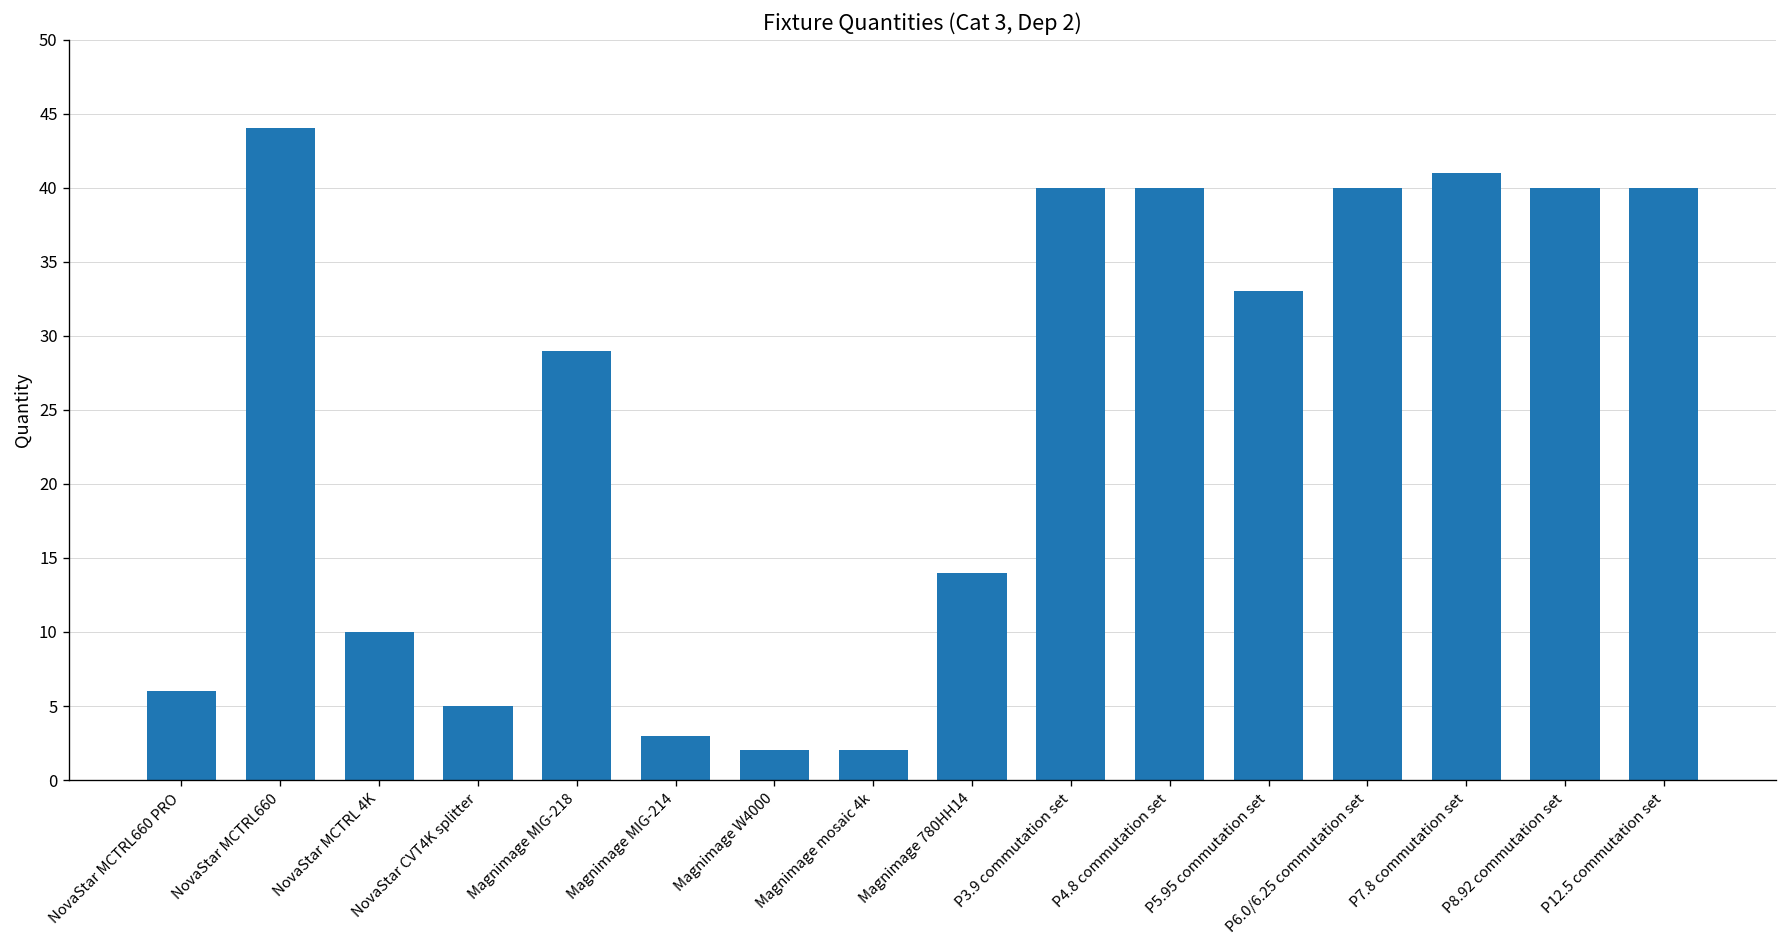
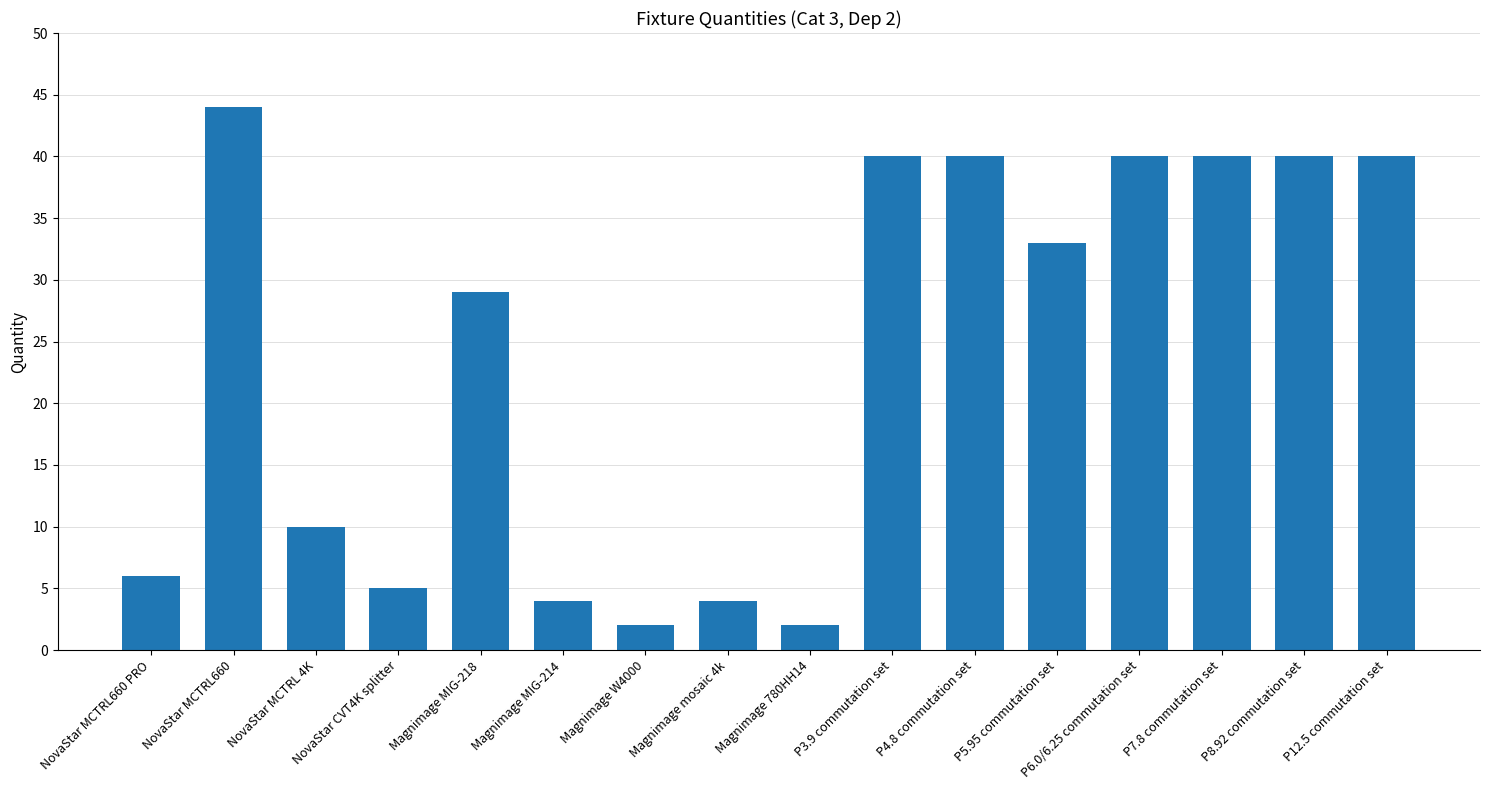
  {
    "NovaStar MCTRL660 PRO": 6,
    "NovaStar MCTRL660": 44,
    "NovaStar MCTRL 4K": 10,
    "NovaStar CVT4K splitter": 5,
    "Magnimage MIG-218": 29,
-   "Magnimage MIG-214": 3,
+   "Magnimage MIG-214": 4,
    "Magnimage W4000": 2,
-   "Magnimage mosaic 4k": 2,
-   "Magnimage 780HH14": 14,
+   "Magnimage mosaic 4k": 4,
+   "Magnimage 780HH14": 2,
    "P3.9 commutation set": 40,
    "P4.8 commutation set": 40,
    "P5.95 commutation set": 33,
    "P6.0/6.25 commutation set": 40,
-   "P7.8 commutation set": 41,
+   "P7.8 commutation set": 40,
    "P8.92 commutation set": 40,
    "P12.5 commutation set": 40
  }
